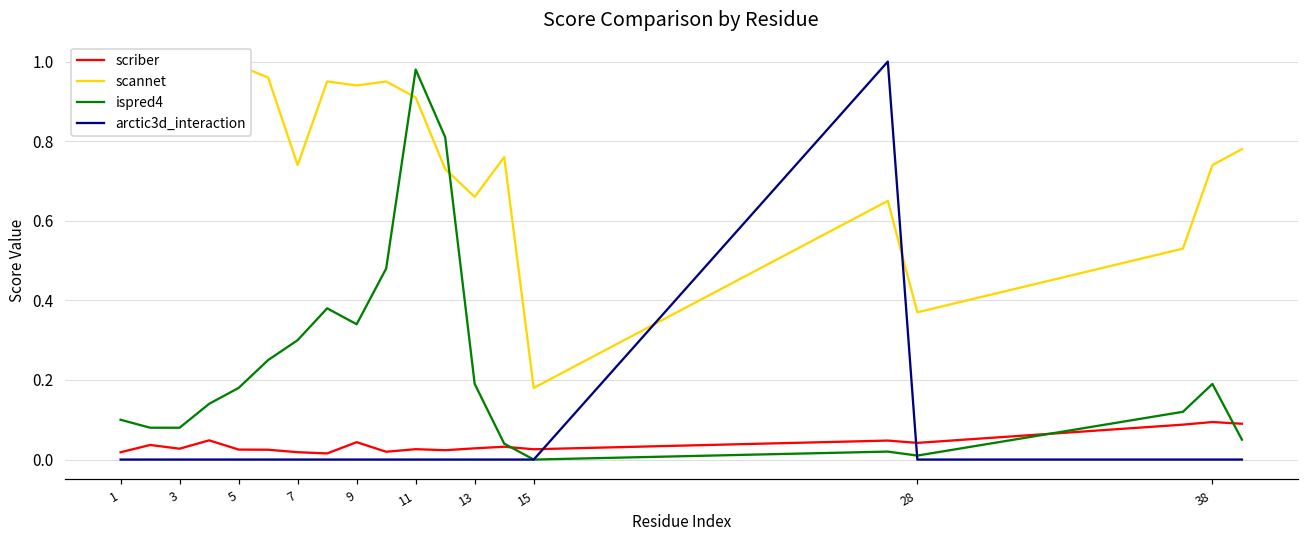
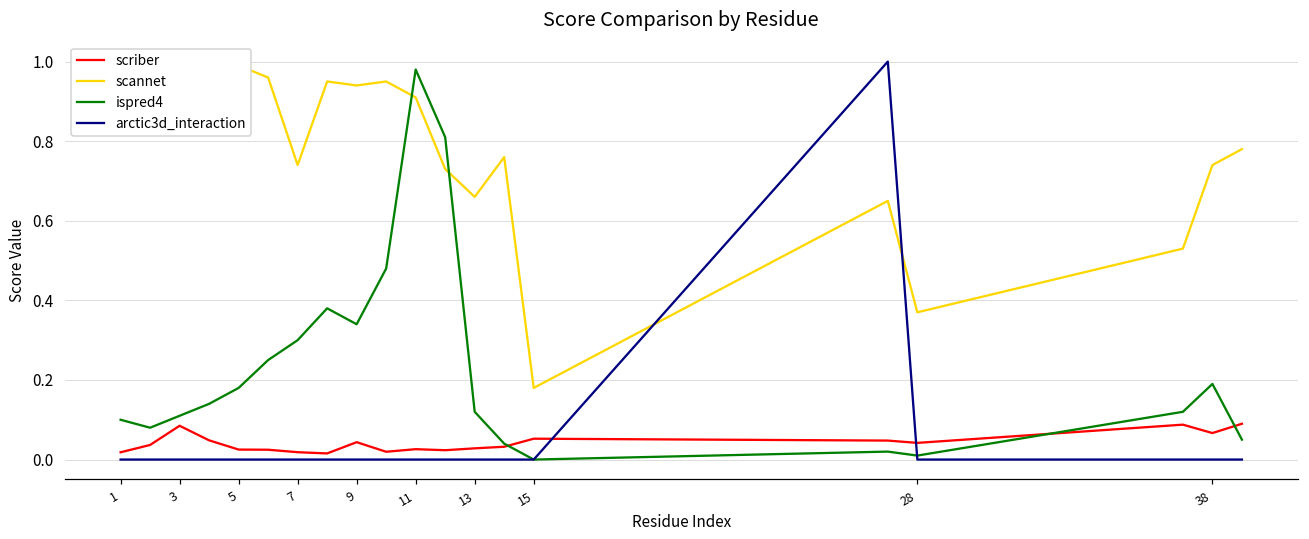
  {
    "scriber": {
      "1": 0.02,
-     "3": 0.03,
+     "3": 0.08,
      "5": 0.03,
      "7": 0.02,
      "9": 0.04,
      "11": 0.03,
      "13": 0.03,
-     "15": 0.03,
+     "15": 0.05,
      "28": 0.04,
-     "38": 0.09
+     "38": 0.07
    },
    "scannet": {
      "7": 0.74,
      "9": 0.94,
      "11": 0.91,
      "13": 0.66,
      "15": 0.18,
      "28": 0.37,
      "38": 0.74
    },
    "ispred4": {
      "1": 0.10,
-     "3": 0.08,
+     "3": 0.11,
      "5": 0.18,
      "7": 0.30,
      "9": 0.34,
      "11": 0.98,
-     "13": 0.19,
+     "13": 0.12,
      "28": 0.01,
      "38": 0.19
    },
    "arctic3d_interaction": {
      "1": 0.00,
      "3": 0.00,
      "5": 0.00,
      "7": 0.00,
      "9": 0.00,
      "11": 0.00,
      "13": 0.00,
      "28": 0.00,
      "38": 0.00
    }
  }
